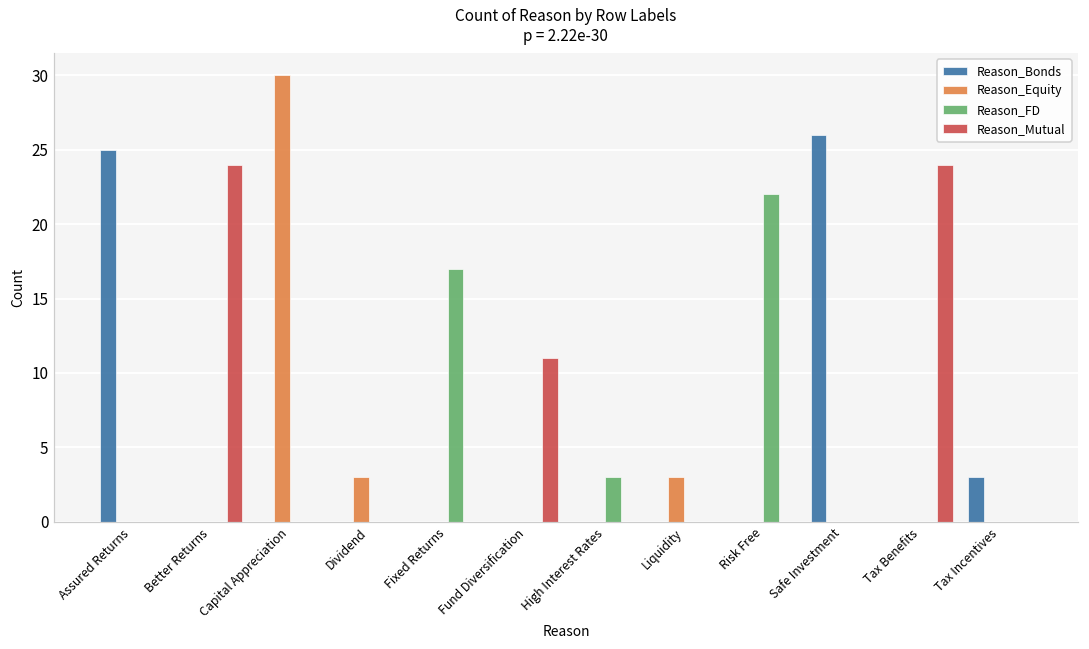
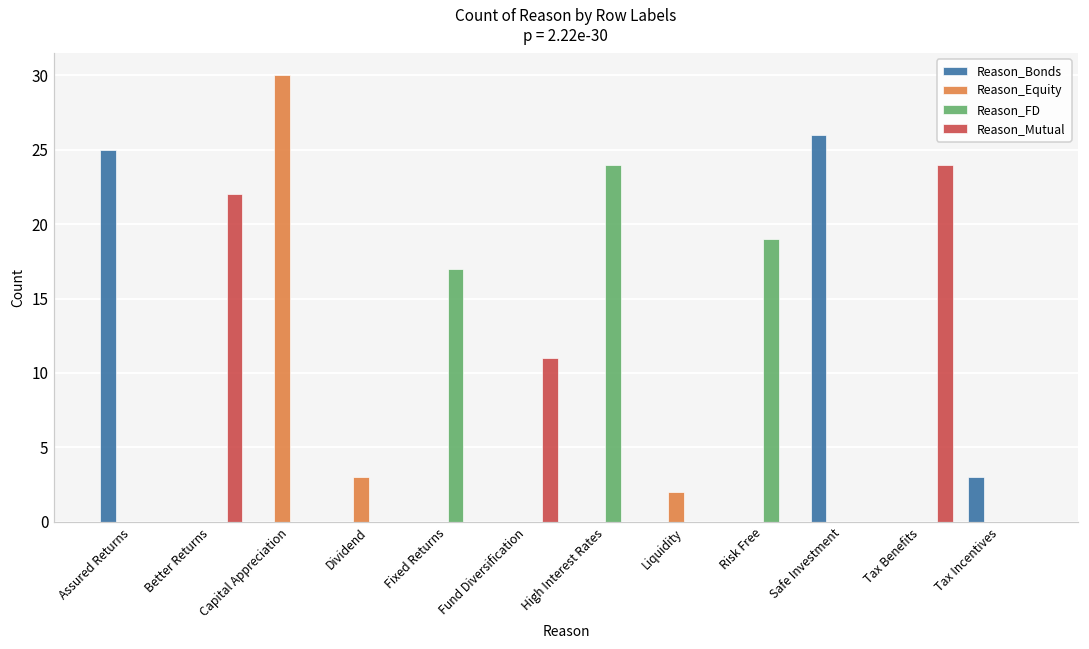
  {
    "Reason_Bonds": {
      "Assured Returns": 25,
      "Better Returns": 0,
      "Capital Appreciation": 0,
      "Dividend": 0,
      "Fixed Returns": 0,
      "Fund Diversification": 0,
      "High Interest Rates": 0,
      "Liquidity": 0,
      "Risk Free": 0,
      "Safe Investment": 26,
      "Tax Benefits": 0,
      "Tax Incentives": 3
    },
    "Reason_Equity": {
      "Assured Returns": 0,
      "Better Returns": 0,
      "Capital Appreciation": 30,
      "Dividend": 3,
      "Fixed Returns": 0,
      "Fund Diversification": 0,
      "High Interest Rates": 0,
-     "Liquidity": 3,
+     "Liquidity": 2,
      "Risk Free": 0,
      "Safe Investment": 0,
      "Tax Benefits": 0,
      "Tax Incentives": 0
    },
    "Reason_FD": {
      "Assured Returns": 0,
      "Better Returns": 0,
      "Capital Appreciation": 0,
      "Dividend": 0,
      "Fixed Returns": 17,
      "Fund Diversification": 0,
-     "High Interest Rates": 3,
+     "High Interest Rates": 24,
      "Liquidity": 0,
-     "Risk Free": 22,
+     "Risk Free": 19,
      "Safe Investment": 0,
      "Tax Benefits": 0,
      "Tax Incentives": 0
    },
    "Reason_Mutual": {
      "Assured Returns": 0,
-     "Better Returns": 24,
+     "Better Returns": 22,
      "Capital Appreciation": 0,
      "Dividend": 0,
      "Fixed Returns": 0,
      "Fund Diversification": 11,
      "High Interest Rates": 0,
      "Liquidity": 0,
      "Risk Free": 0,
      "Safe Investment": 0,
      "Tax Benefits": 24,
      "Tax Incentives": 0
    }
  }
